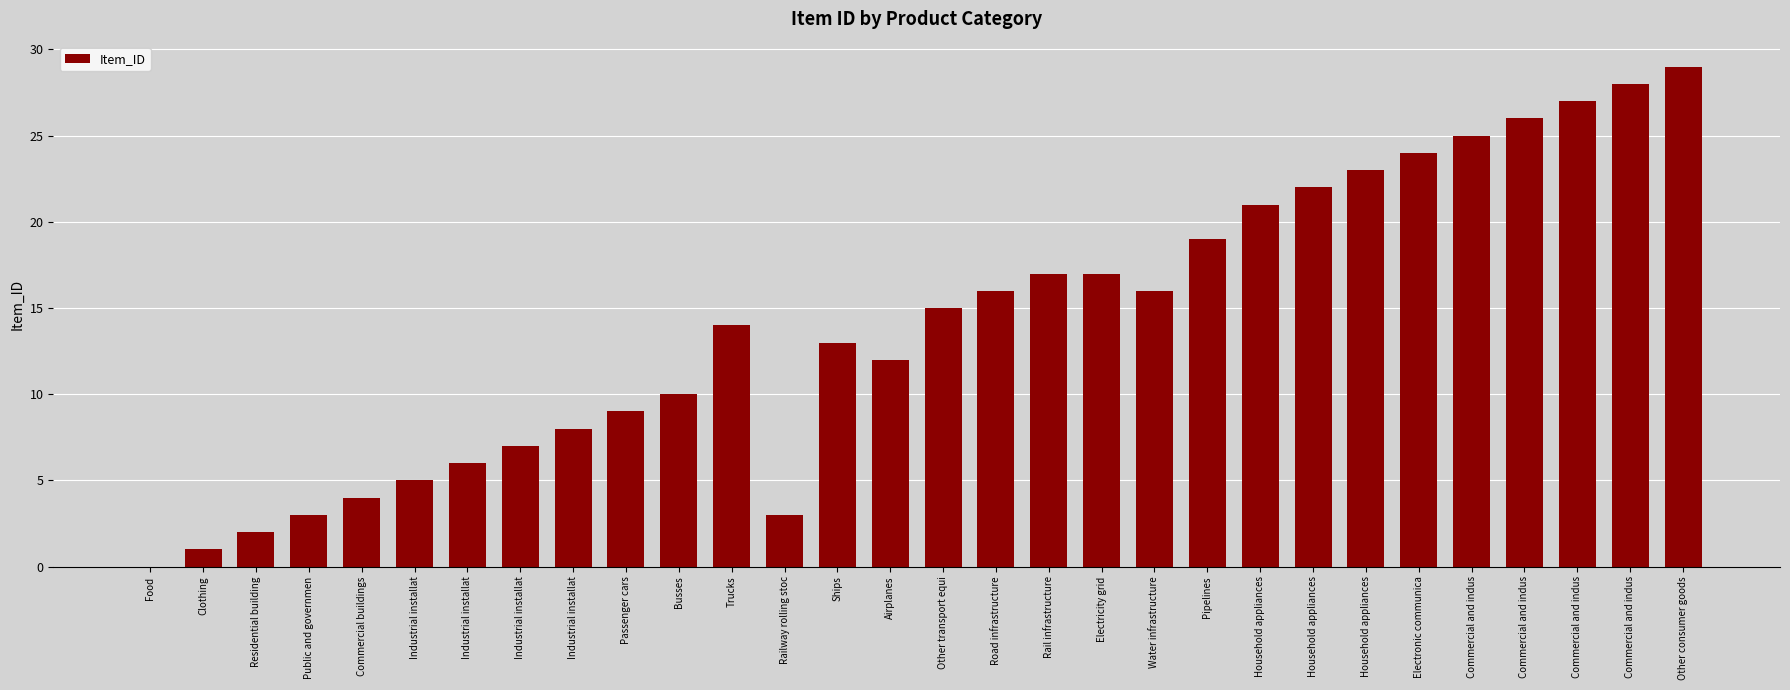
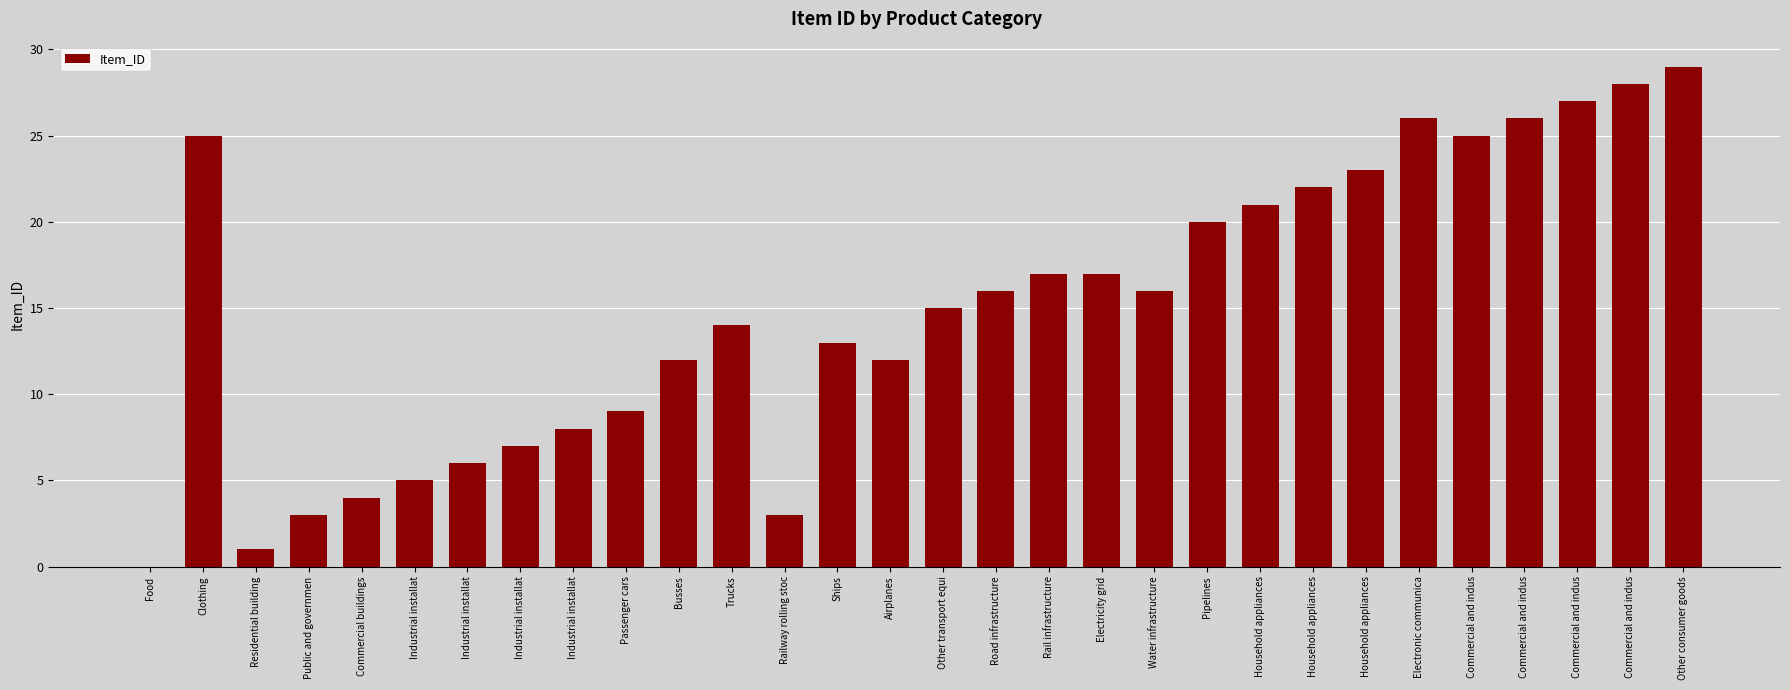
  {
    "Food": 0,
-   "Clothing": 1,
-   "Residential building": 2,
+   "Clothing": 25,
+   "Residential building": 1,
    "Public and governmen": 3,
    "Commercial buildings": 4,
    "Passenger cars": 9,
-   "Busses": 10,
+   "Busses": 12,
    "Trucks": 14,
    "Railway rolling stoc": 3,
    "Ships": 13,
    "Airplanes": 12,
    "Other transport equi": 15,
    "Road infrastructure": 16,
    "Rail infrastructure": 17,
    "Electricity grid": 17,
    "Water infrastructure": 16,
-   "Pipelines": 19,
-   "Electronic communica": 24,
+   "Pipelines": 20,
+   "Electronic communica": 26,
    "Other consumer goods": 29
  }
